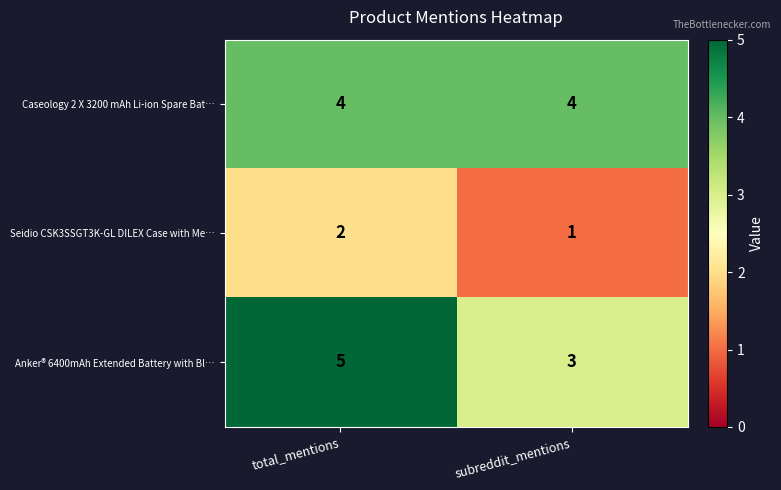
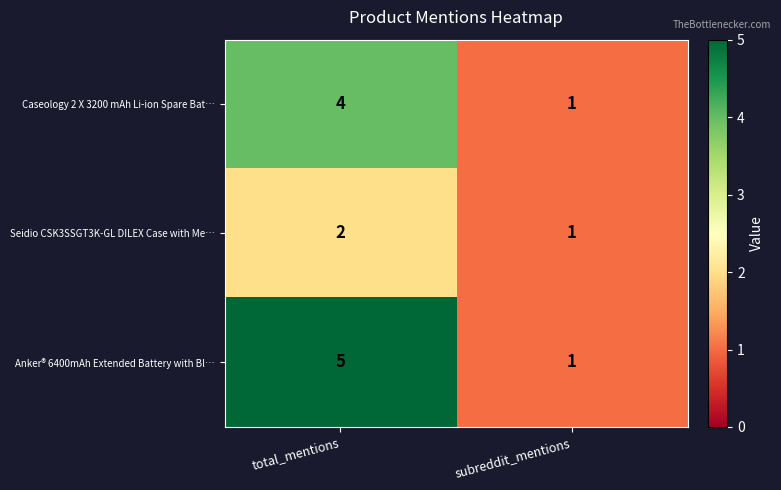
  {
    "Caseology 2 X 3200 mAh Li-ion Spare Bat…": {
      "total_mentions": 4,
-     "subreddit_mentions": 4
+     "subreddit_mentions": 1
    },
    "Seidio CSK3SSGT3K-GL DILEX Case with Me…": {
      "total_mentions": 2,
      "subreddit_mentions": 1
    },
    "Anker® 6400mAh Extended Battery with Bl…": {
      "total_mentions": 5,
-     "subreddit_mentions": 3
+     "subreddit_mentions": 1
    }
  }
